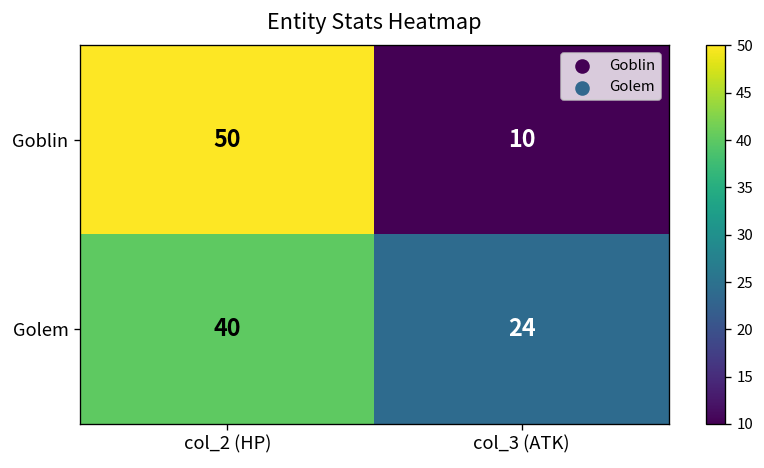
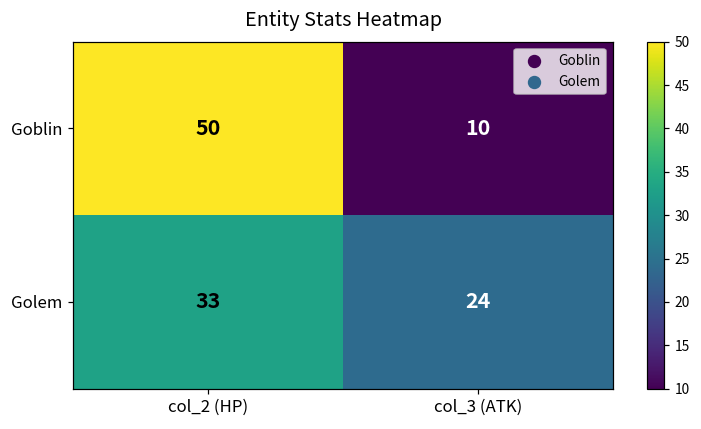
  {
    "Goblin": {
      "col_2 (HP)": 50,
      "col_3 (ATK)": 10
    },
    "Golem": {
-     "col_2 (HP)": 40,
+     "col_2 (HP)": 33,
      "col_3 (ATK)": 24
    }
  }
